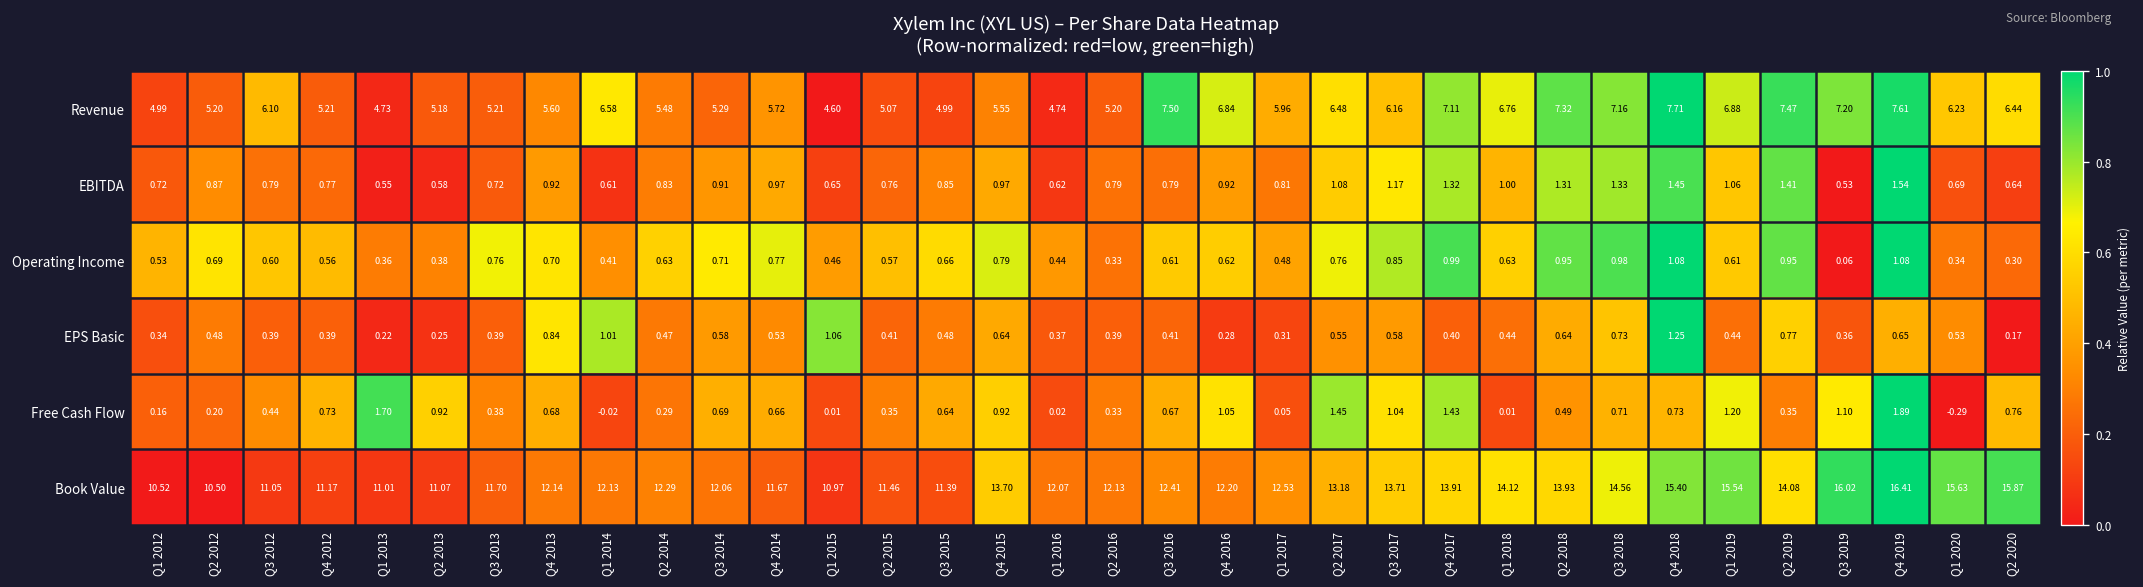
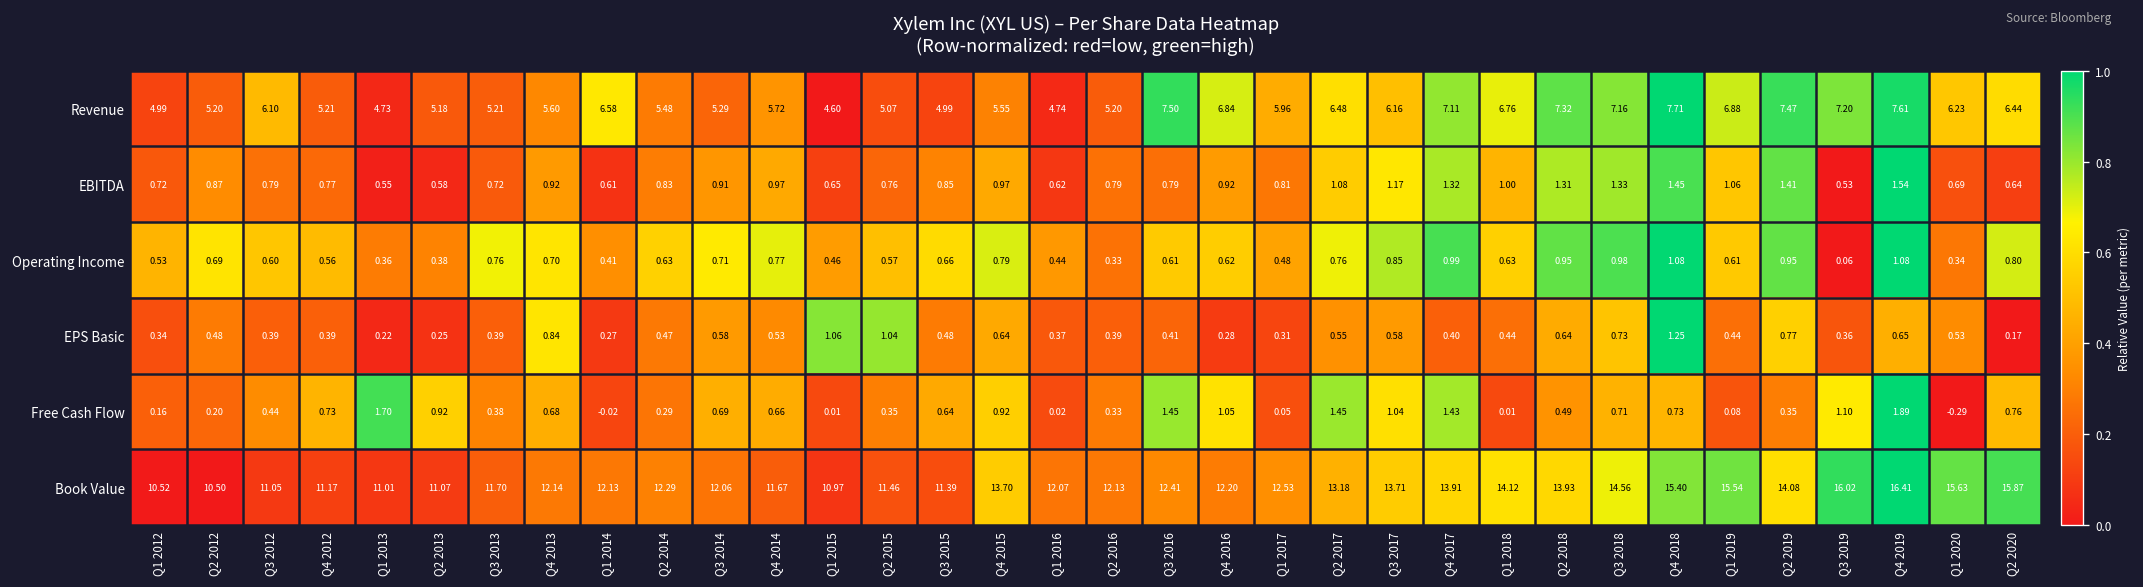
  {
    "Operating Income": {
      "Q1 2012": 0.53,
      "Q2 2012": 0.69,
      "Q3 2012": 0.60,
      "Q4 2012": 0.56,
      "Q1 2013": 0.36,
      "Q2 2013": 0.38,
      "Q3 2013": 0.76,
      "Q4 2013": 0.70,
      "Q1 2014": 0.41,
      "Q2 2014": 0.63,
      "Q3 2014": 0.71,
      "Q4 2014": 0.77,
      "Q1 2015": 0.46,
      "Q2 2015": 0.57,
      "Q3 2015": 0.66,
      "Q4 2015": 0.79,
      "Q1 2016": 0.44,
      "Q2 2016": 0.33,
      "Q3 2016": 0.61,
      "Q4 2016": 0.62,
      "Q1 2017": 0.48,
      "Q2 2017": 0.76,
      "Q3 2017": 0.85,
      "Q4 2017": 0.99,
      "Q1 2018": 0.63,
      "Q2 2018": 0.95,
      "Q3 2018": 0.98,
      "Q4 2018": 1.08,
      "Q1 2019": 0.61,
      "Q2 2019": 0.95,
      "Q3 2019": 0.06,
      "Q4 2019": 1.08,
      "Q1 2020": 0.34,
-     "Q2 2020": 0.30
+     "Q2 2020": 0.80
    },
    "EPS Basic": {
      "Q1 2012": 0.34,
      "Q2 2012": 0.48,
      "Q3 2012": 0.39,
      "Q4 2012": 0.39,
      "Q1 2013": 0.22,
      "Q2 2013": 0.25,
      "Q3 2013": 0.39,
      "Q4 2013": 0.84,
-     "Q1 2014": 1.01,
+     "Q1 2014": 0.27,
      "Q2 2014": 0.47,
      "Q3 2014": 0.58,
      "Q4 2014": 0.53,
      "Q1 2015": 1.06,
-     "Q2 2015": 0.41,
+     "Q2 2015": 1.04,
      "Q3 2015": 0.48,
      "Q4 2015": 0.64,
      "Q1 2016": 0.37,
      "Q2 2016": 0.39,
      "Q3 2016": 0.41,
      "Q4 2016": 0.28,
      "Q1 2017": 0.31,
      "Q2 2017": 0.55,
      "Q3 2017": 0.58,
      "Q4 2017": 0.40,
      "Q1 2018": 0.44,
      "Q2 2018": 0.64,
      "Q3 2018": 0.73,
      "Q4 2018": 1.25,
      "Q1 2019": 0.44,
      "Q2 2019": 0.77,
      "Q3 2019": 0.36,
      "Q4 2019": 0.65,
      "Q1 2020": 0.53,
      "Q2 2020": 0.17
    },
    "Free Cash Flow": {
      "Q1 2012": 0.16,
      "Q2 2012": 0.20,
      "Q3 2012": 0.44,
      "Q4 2012": 0.73,
      "Q1 2013": 1.70,
      "Q2 2013": 0.92,
      "Q3 2013": 0.38,
      "Q4 2013": 0.68,
      "Q1 2014": -0.02,
      "Q2 2014": 0.29,
      "Q3 2014": 0.69,
      "Q4 2014": 0.66,
      "Q1 2015": 0.01,
      "Q2 2015": 0.35,
      "Q3 2015": 0.64,
      "Q4 2015": 0.92,
      "Q1 2016": 0.02,
      "Q2 2016": 0.33,
-     "Q3 2016": 0.67,
+     "Q3 2016": 1.45,
      "Q4 2016": 1.05,
      "Q1 2017": 0.05,
      "Q2 2017": 1.45,
      "Q3 2017": 1.04,
      "Q4 2017": 1.43,
      "Q1 2018": 0.01,
      "Q2 2018": 0.49,
      "Q3 2018": 0.71,
      "Q4 2018": 0.73,
-     "Q1 2019": 1.20,
+     "Q1 2019": 0.08,
      "Q2 2019": 0.35,
      "Q3 2019": 1.10,
      "Q4 2019": 1.89,
      "Q1 2020": -0.29,
      "Q2 2020": 0.76
    }
  }
